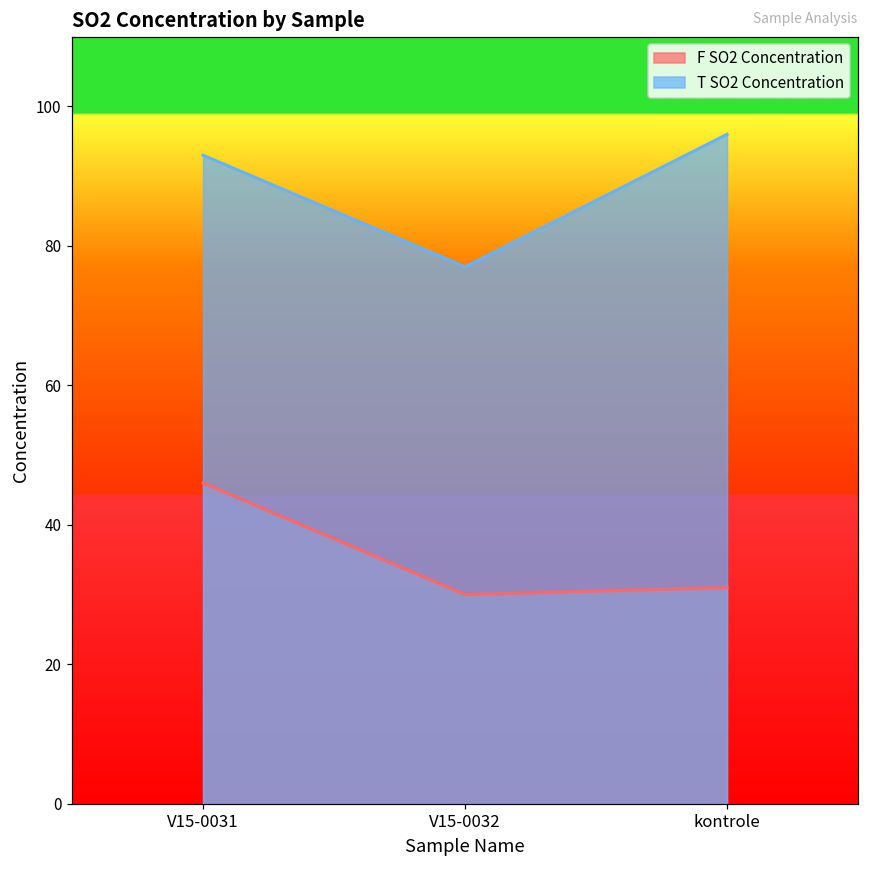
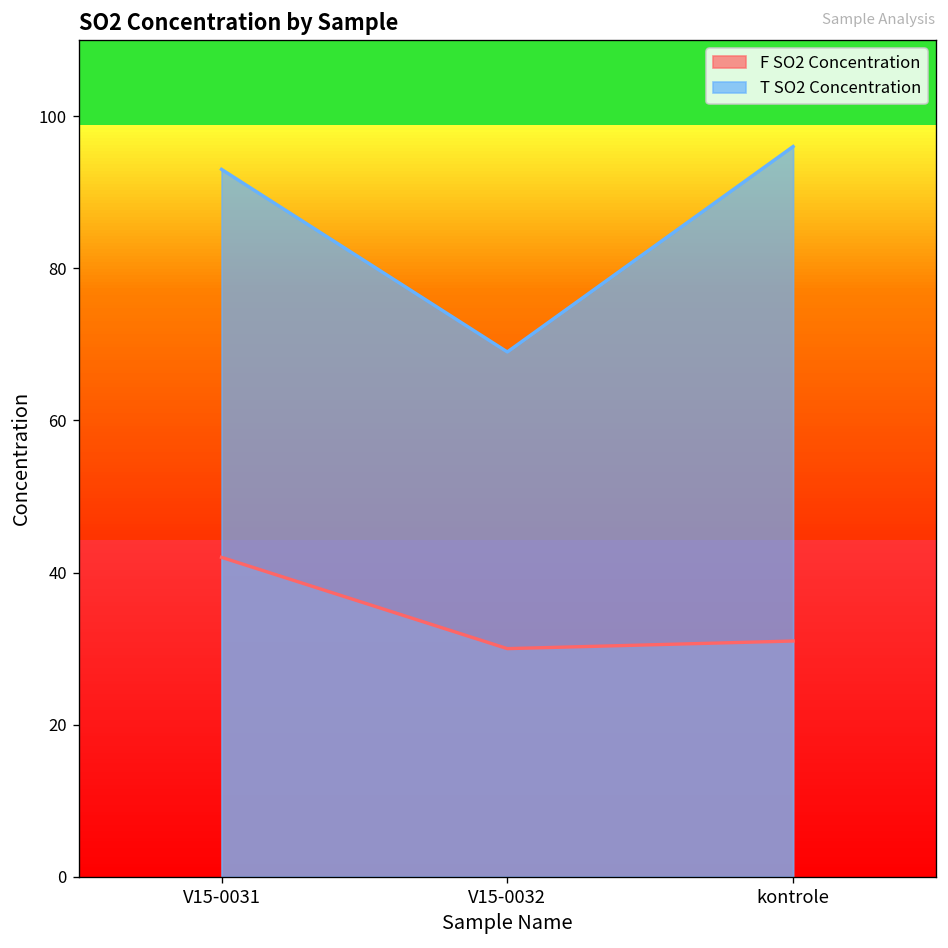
  {
    "F SO2 Concentration": {
-     "V15-0031": 46,
+     "V15-0031": 42,
      "V15-0032": 30,
      "kontrole": 31
    },
    "T SO2 Concentration": {
      "V15-0031": 93,
-     "V15-0032": 77,
+     "V15-0032": 69,
      "kontrole": 96
    }
  }
